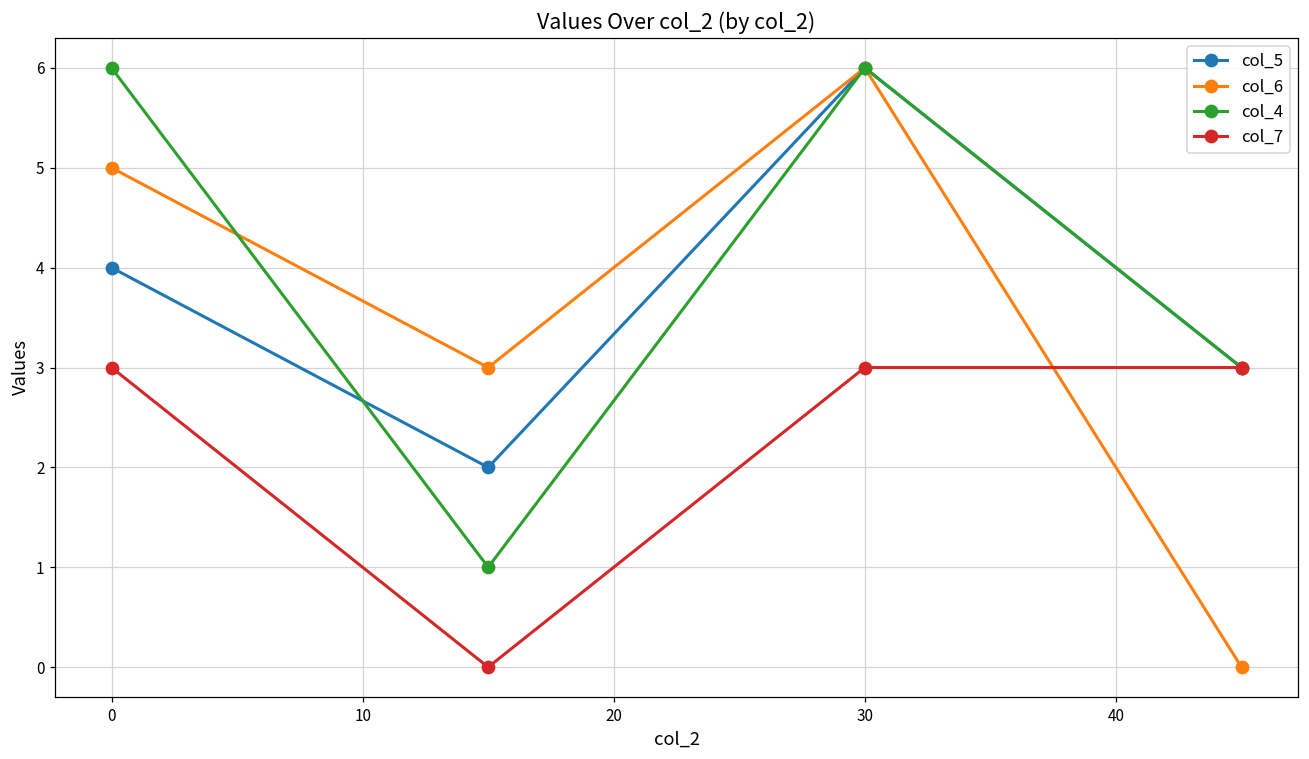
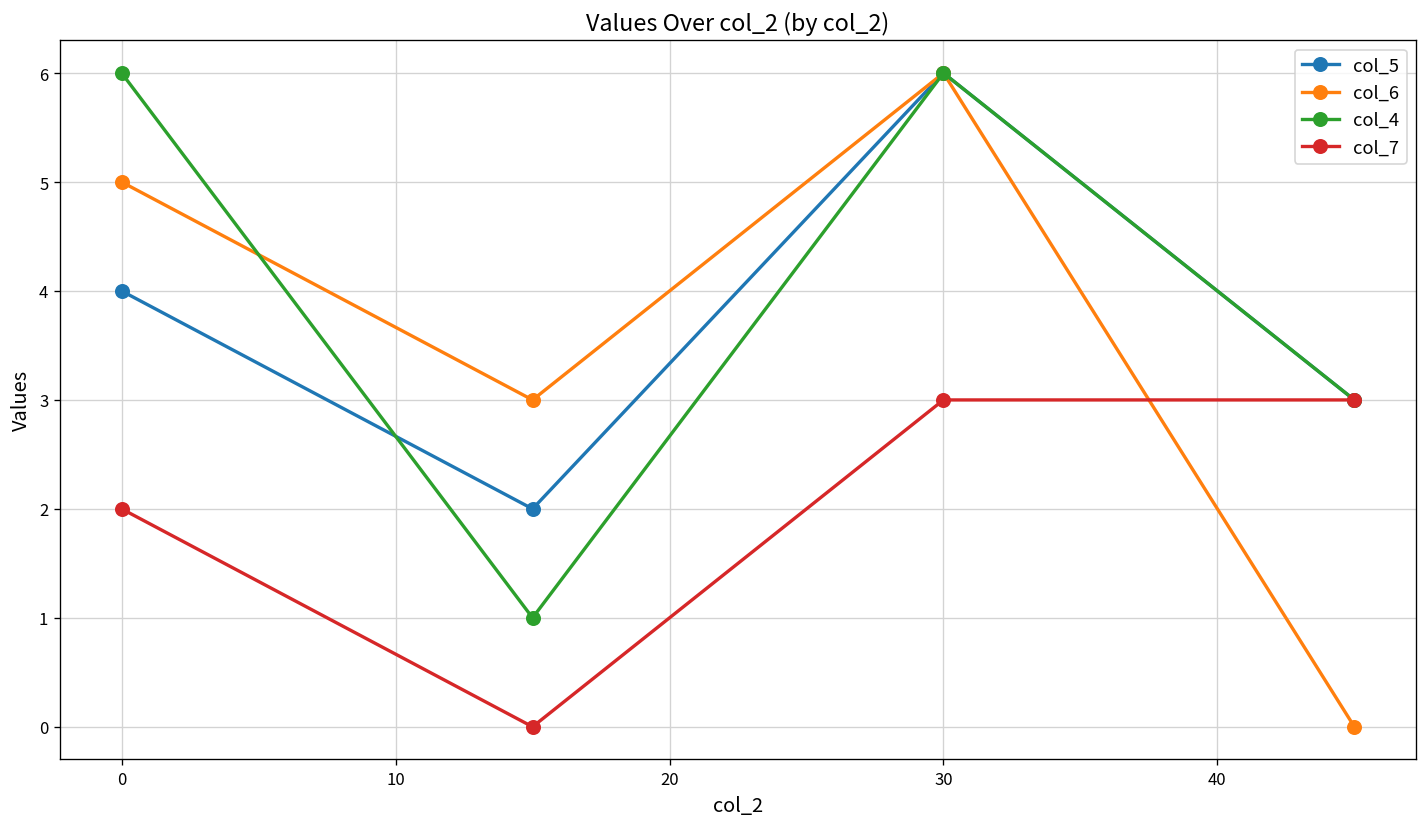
  {
    "col_5": {
      "0": 4
    },
    "col_6": {
      "0": 5
    },
    "col_4": {
      "0": 6
    },
    "col_7": {
-     "0": 3,
+     "0": 2,
      "30": 3
    }
  }
